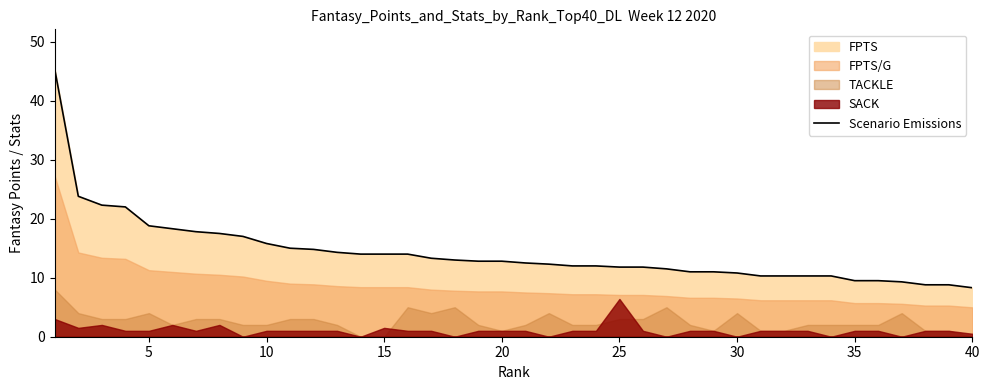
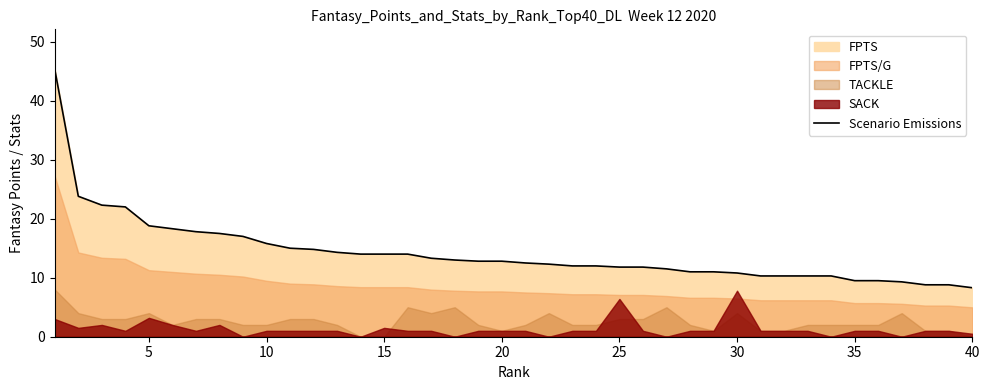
  {
    "SACK": {
-     "5": 1,
+     "5": 3,
      "10": 1,
      "15": 2,
      "25": 6,
-     "30": 0,
+     "30": 8,
      "35": 1,
      "40": 1
    }
  }
